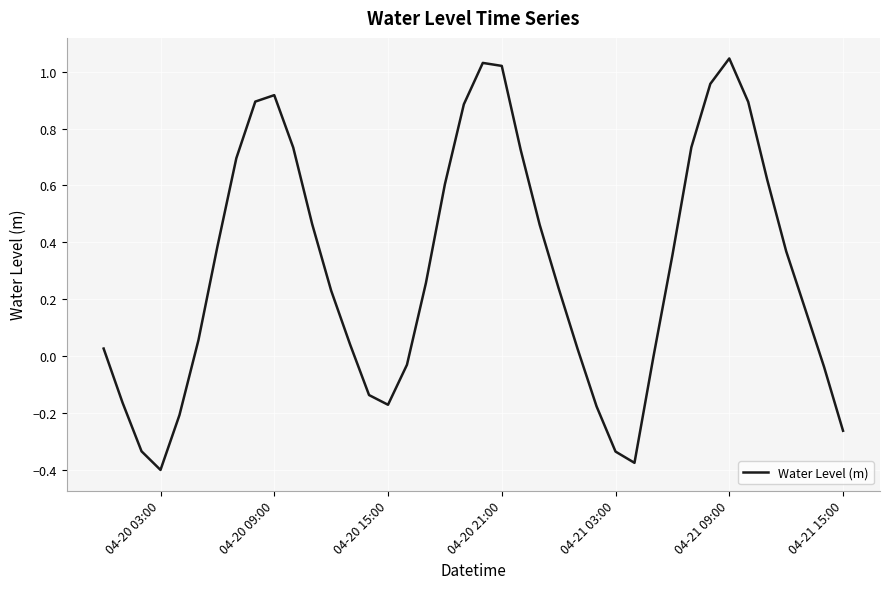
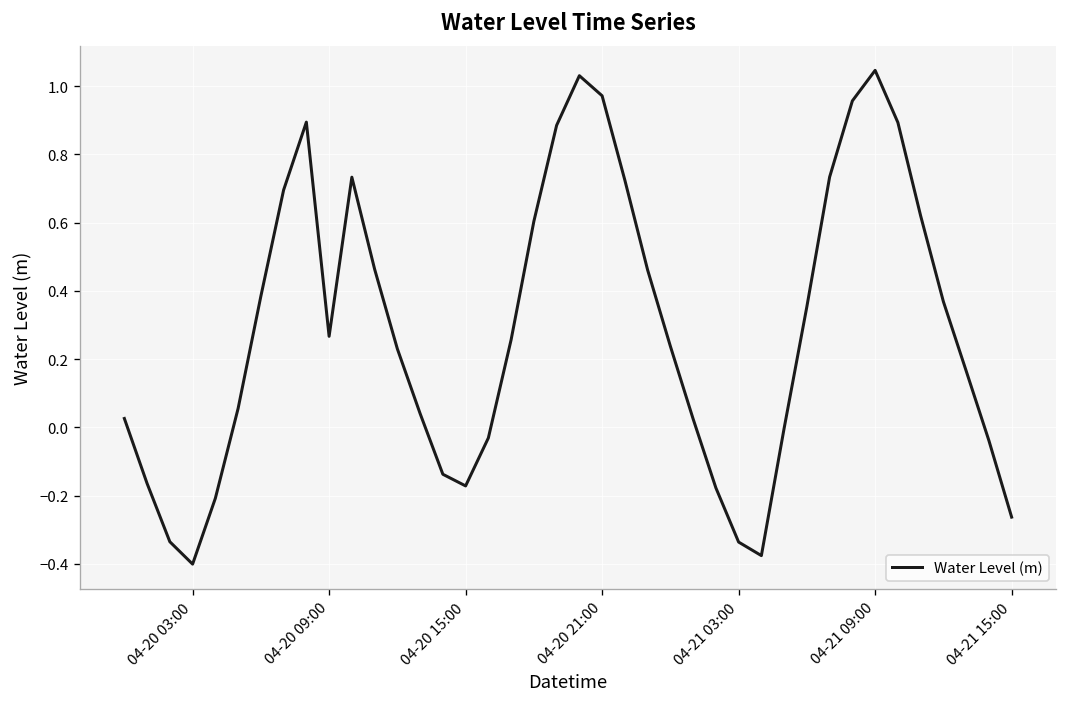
  {
    "04-20 03:00": -0.40,
-   "04-20 09:00": 0.92,
+   "04-20 09:00": 0.27,
    "04-20 15:00": -0.17,
-   "04-20 21:00": 1.02,
+   "04-20 21:00": 0.97,
    "04-21 03:00": -0.34,
    "04-21 09:00": 1.05,
    "04-21 15:00": -0.26
  }
